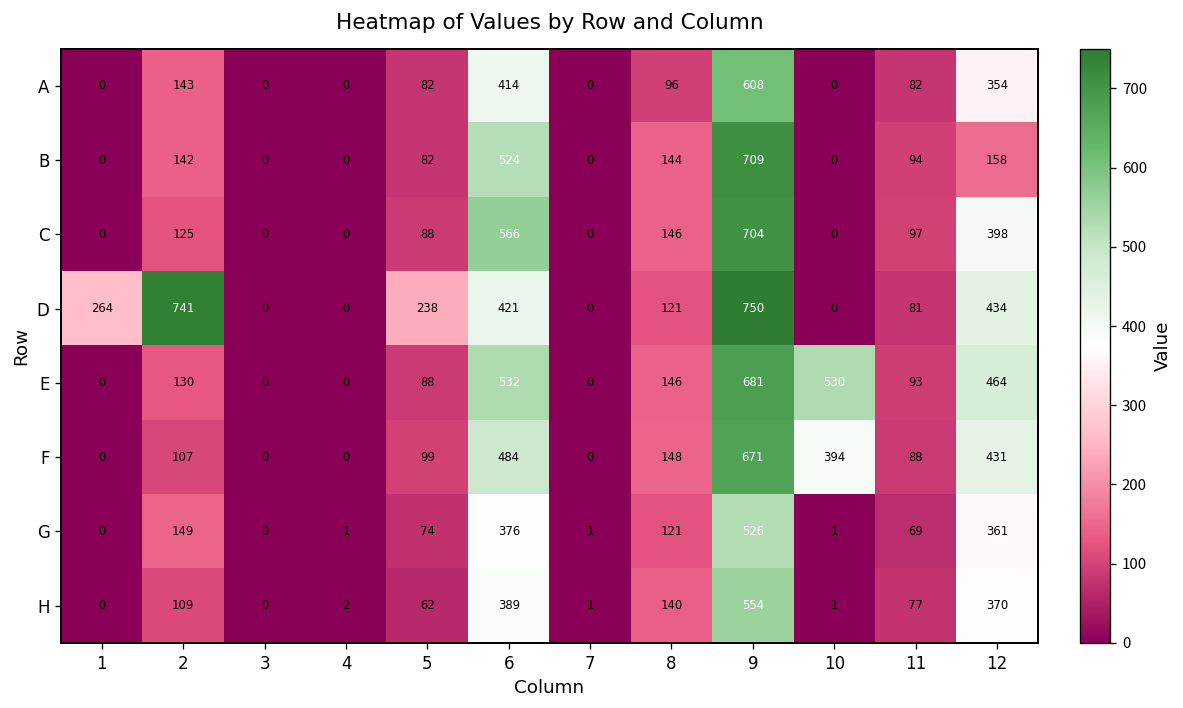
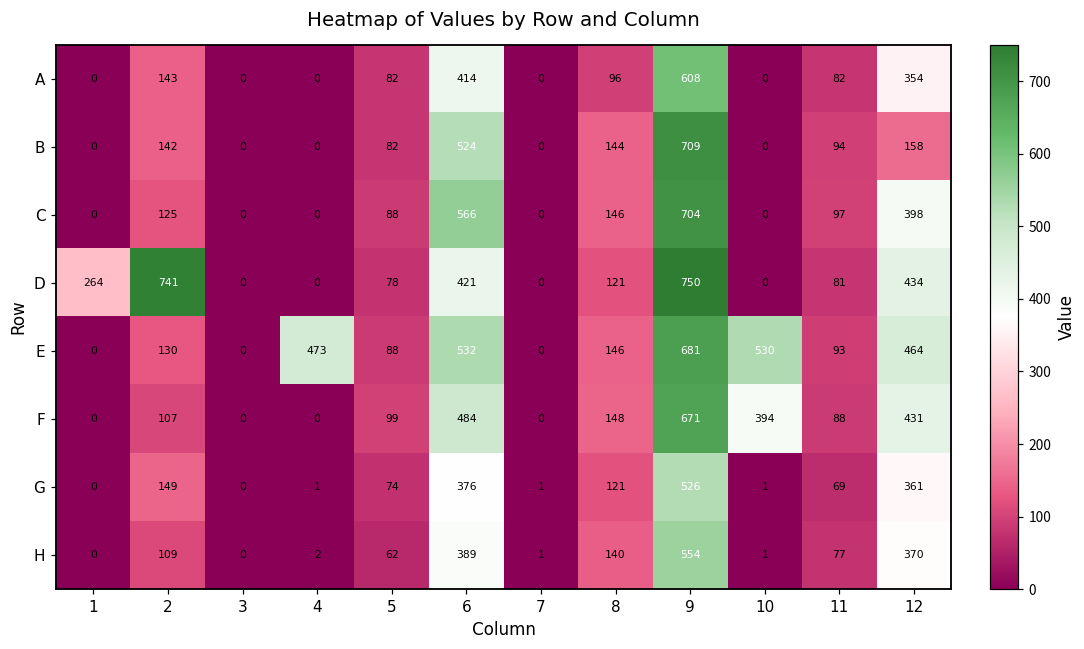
  {
    "A": {
      "1": 0,
      "2": 143,
      "3": 0,
      "4": 0,
      "5": 82,
      "6": 414,
      "7": 0,
      "8": 96,
      "9": 608,
      "10": 0,
      "11": 82,
      "12": 354
    },
    "B": {
      "1": 0,
      "2": 142,
      "3": 0,
      "4": 0,
      "5": 82,
      "6": 524,
      "7": 0,
      "8": 144,
      "9": 709,
      "10": 0,
      "11": 94,
      "12": 158
    },
    "C": {
      "1": 0,
      "2": 125,
      "3": 0,
      "4": 0,
      "5": 88,
      "6": 566,
      "7": 0,
      "8": 146,
      "9": 704,
      "10": 0,
      "11": 97,
      "12": 398
    },
    "D": {
      "1": 264,
      "2": 741,
      "3": 0,
      "4": 0,
-     "5": 238,
+     "5": 78,
      "6": 421,
      "7": 0,
      "8": 121,
      "9": 750,
      "10": 0,
      "11": 81,
      "12": 434
    },
    "E": {
      "1": 0,
      "2": 130,
      "3": 0,
-     "4": 0,
+     "4": 473,
      "5": 88,
      "6": 532,
      "7": 0,
      "8": 146,
      "9": 681,
      "10": 530,
      "11": 93,
      "12": 464
    },
    "F": {
      "1": 0,
      "2": 107,
      "3": 0,
      "4": 0,
      "5": 99,
      "6": 484,
      "7": 0,
      "8": 148,
      "9": 671,
      "10": 394,
      "11": 88,
      "12": 431
    },
    "G": {
      "1": 0,
      "2": 149,
      "3": 0,
      "4": 1,
      "5": 74,
      "6": 376,
      "7": 1,
      "8": 121,
      "9": 526,
      "10": 1,
      "11": 69,
      "12": 361
    },
    "H": {
      "1": 0,
      "2": 109,
      "3": 0,
      "4": 2,
      "5": 62,
      "6": 389,
      "7": 1,
      "8": 140,
      "9": 554,
      "10": 1,
      "11": 77,
      "12": 370
    }
  }
